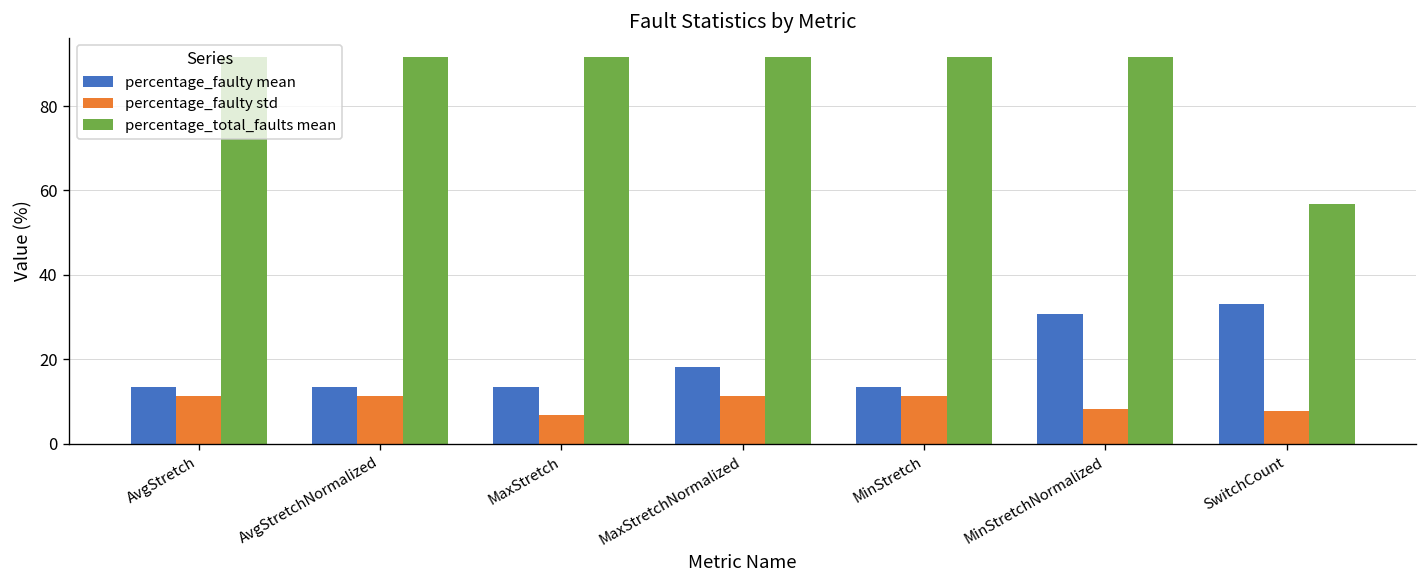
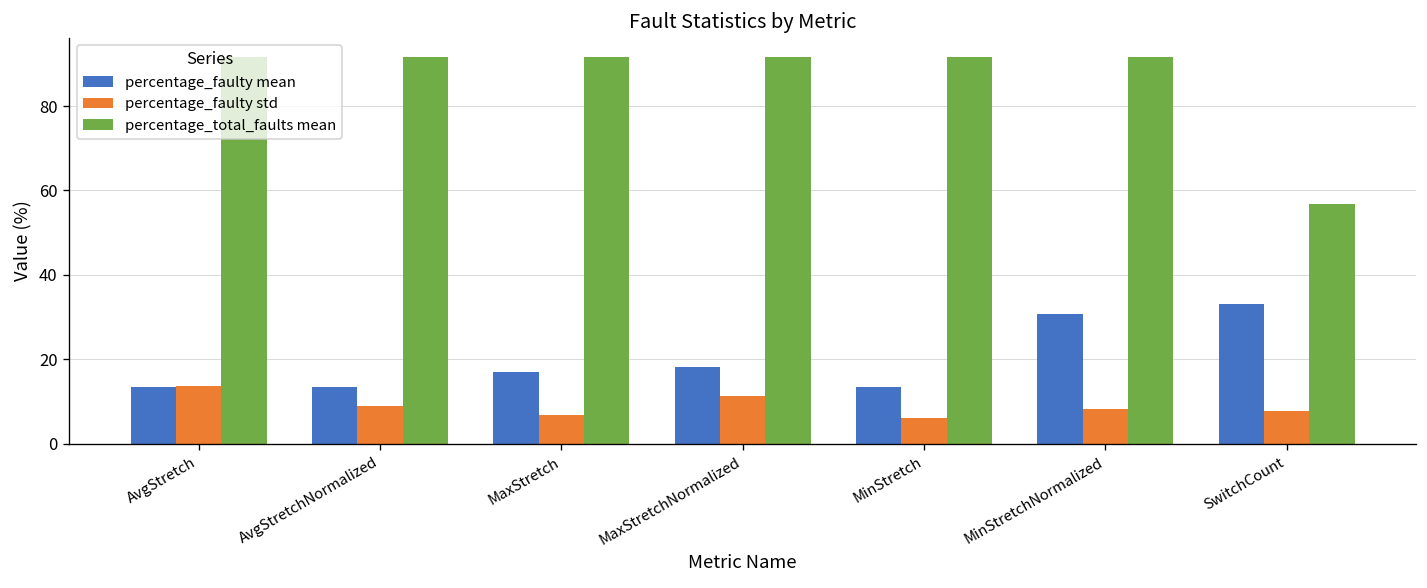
  {
    "percentage_faulty mean": {
      "AvgStretch": 14,
      "AvgStretchNormalized": 14,
-     "MaxStretch": 14,
+     "MaxStretch": 17,
      "MaxStretchNormalized": 18,
      "MinStretch": 14,
      "MinStretchNormalized": 31,
      "SwitchCount": 33
    },
    "percentage_faulty std": {
-     "AvgStretch": 11,
-     "AvgStretchNormalized": 11,
+     "AvgStretch": 14,
+     "AvgStretchNormalized": 9,
      "MaxStretch": 7,
      "MaxStretchNormalized": 11,
-     "MinStretch": 11,
+     "MinStretch": 6,
      "MinStretchNormalized": 8,
      "SwitchCount": 8
    },
    "percentage_total_faults mean": {
      "AvgStretchNormalized": 92,
      "MaxStretch": 92,
      "MaxStretchNormalized": 92,
      "MinStretch": 92,
      "MinStretchNormalized": 92,
      "SwitchCount": 57
    }
  }
